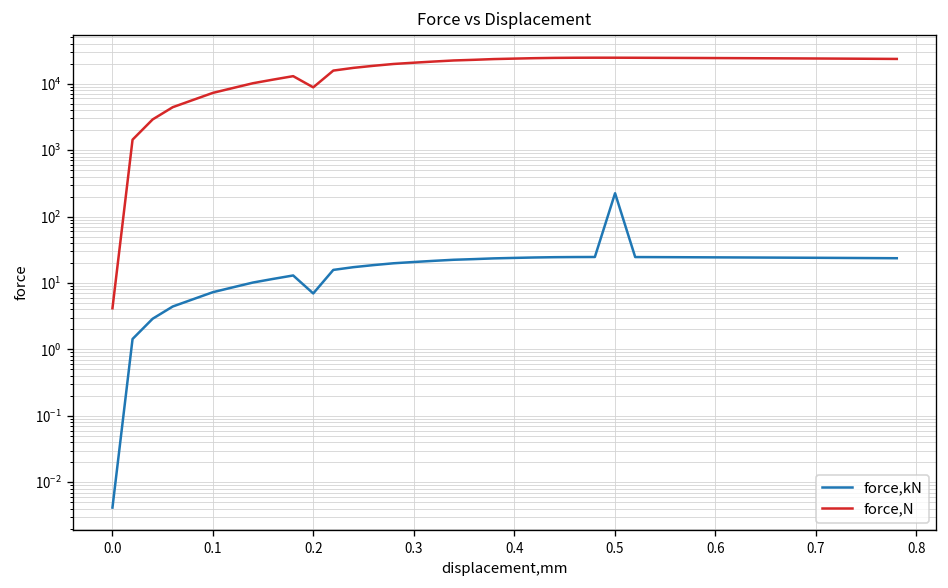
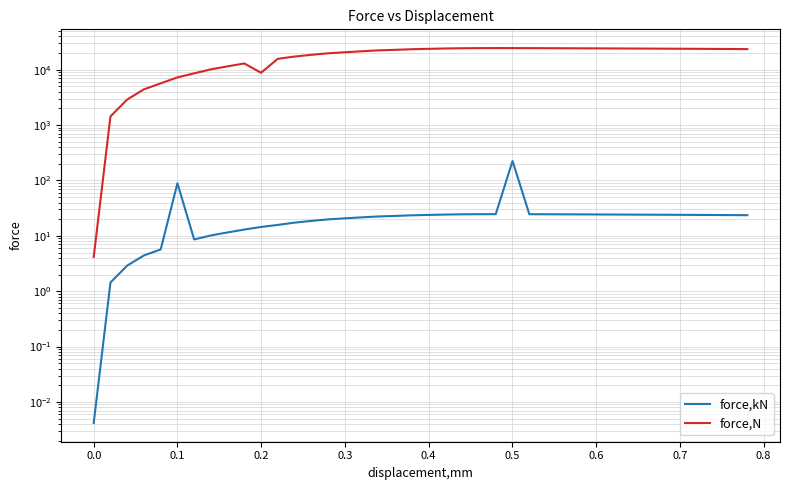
  {
    "force,kN": {
      "0.0": 0.004,
-     "0.1": 7,
-     "0.2": 7,
+     "0.1": 90,
+     "0.2": 14,
      "0.3": 21,
      "0.5": 220,
      "0.6": 20
    },
    "force,N": {
      "0.0": 4,
      "0.1": 7000,
      "0.2": 9000,
      "0.3": 21000,
      "0.5": 20000,
      "0.6": 20000
    }
  }
